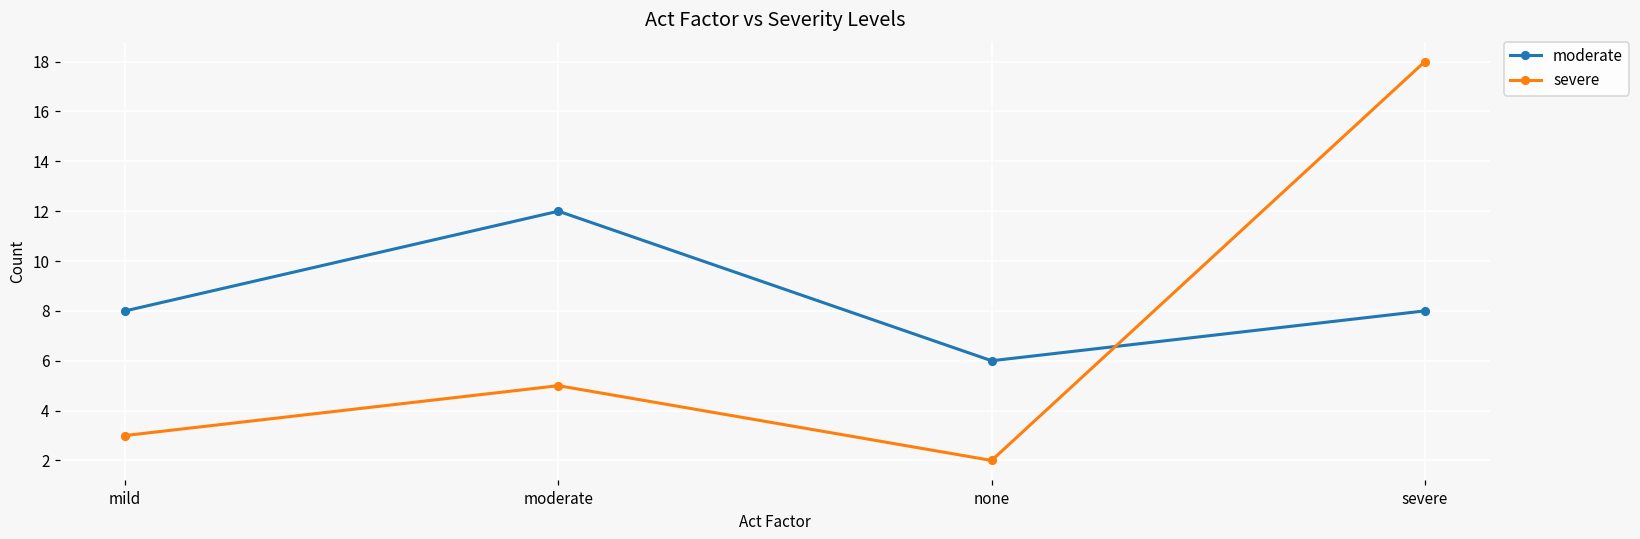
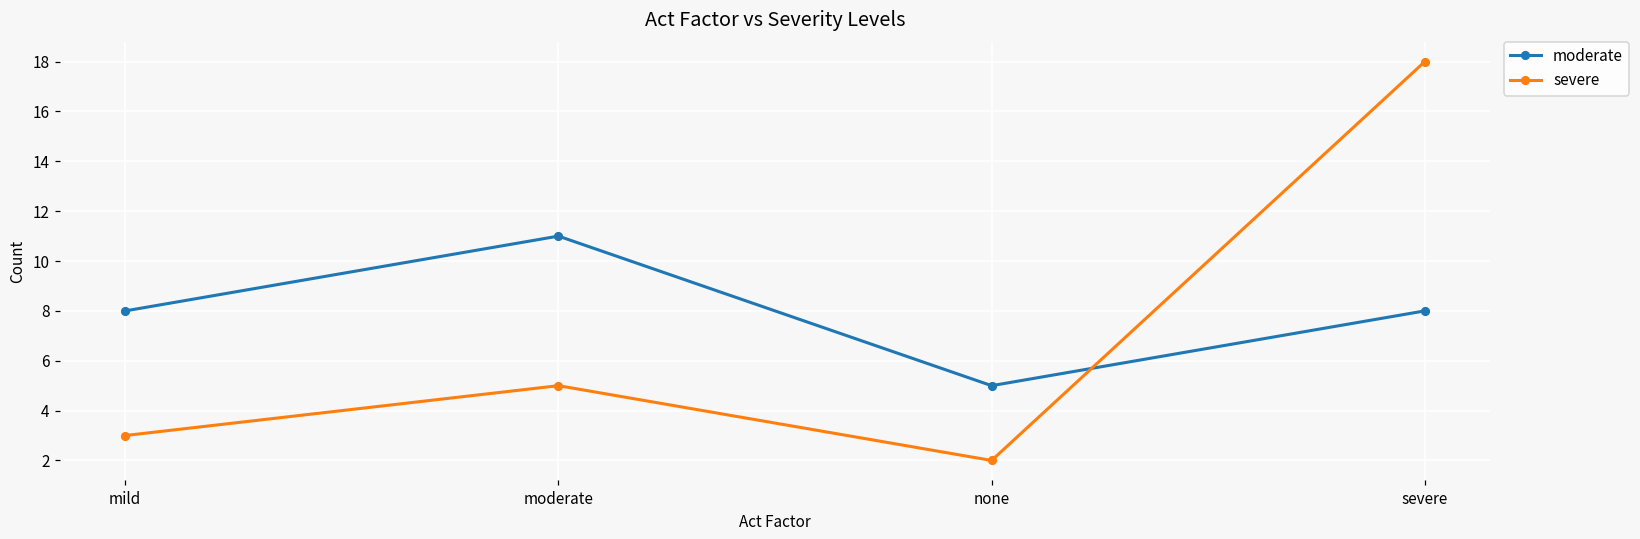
  {
    "moderate": {
      "mild": 8,
-     "moderate": 12,
-     "none": 6,
+     "moderate": 11,
+     "none": 5,
      "severe": 8
    },
    "severe": {
      "mild": 3,
      "moderate": 5,
      "none": 2,
      "severe": 18
    }
  }
